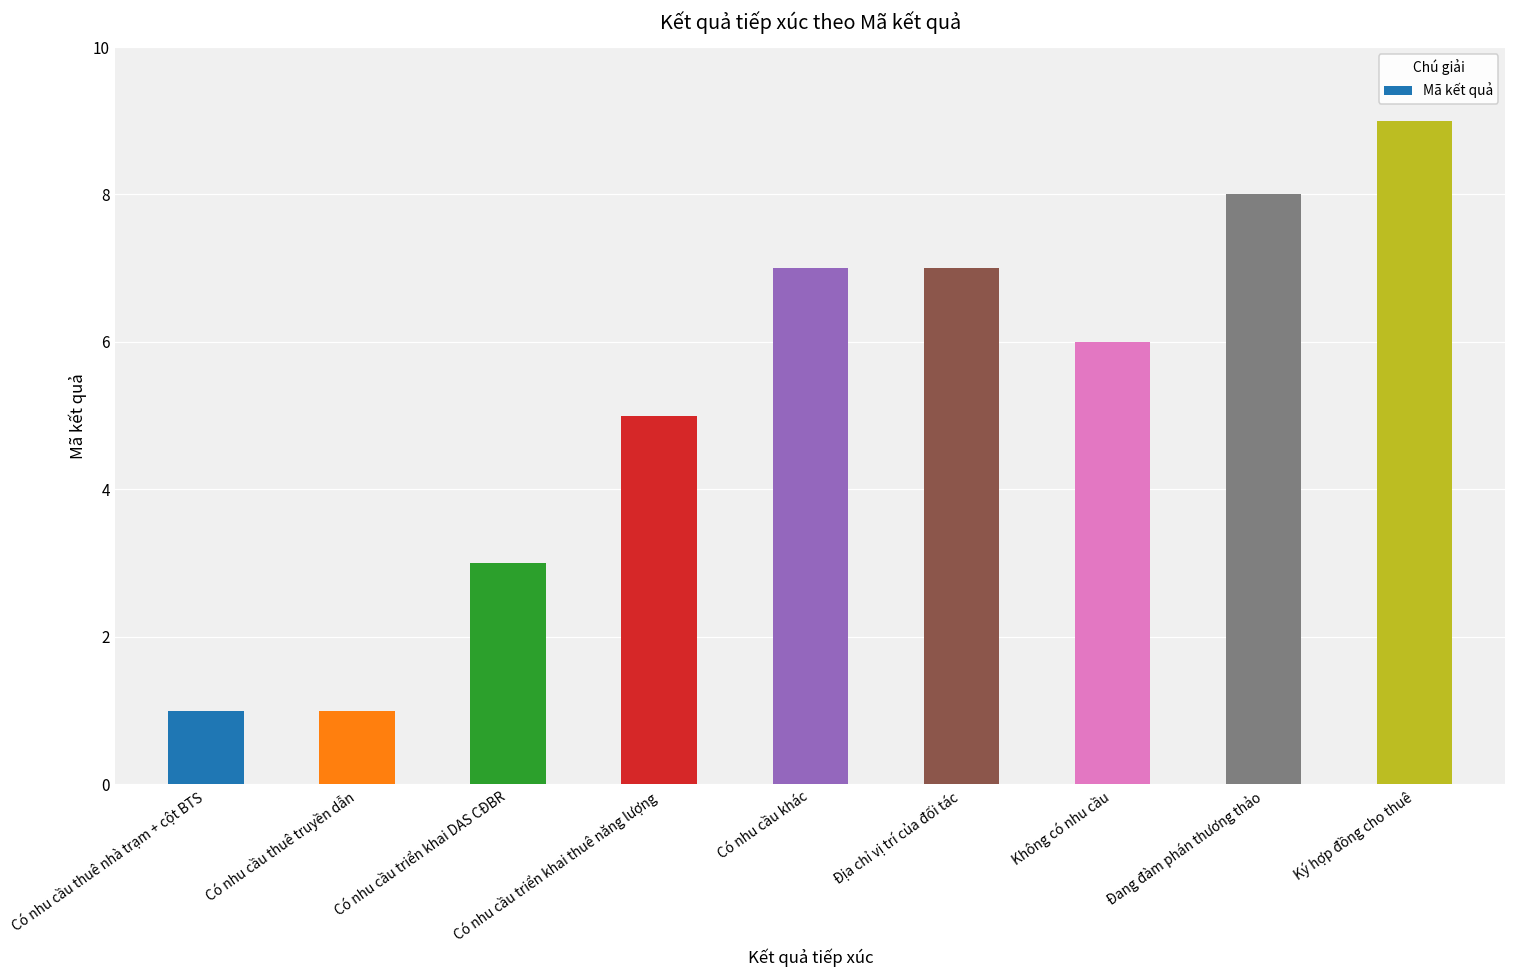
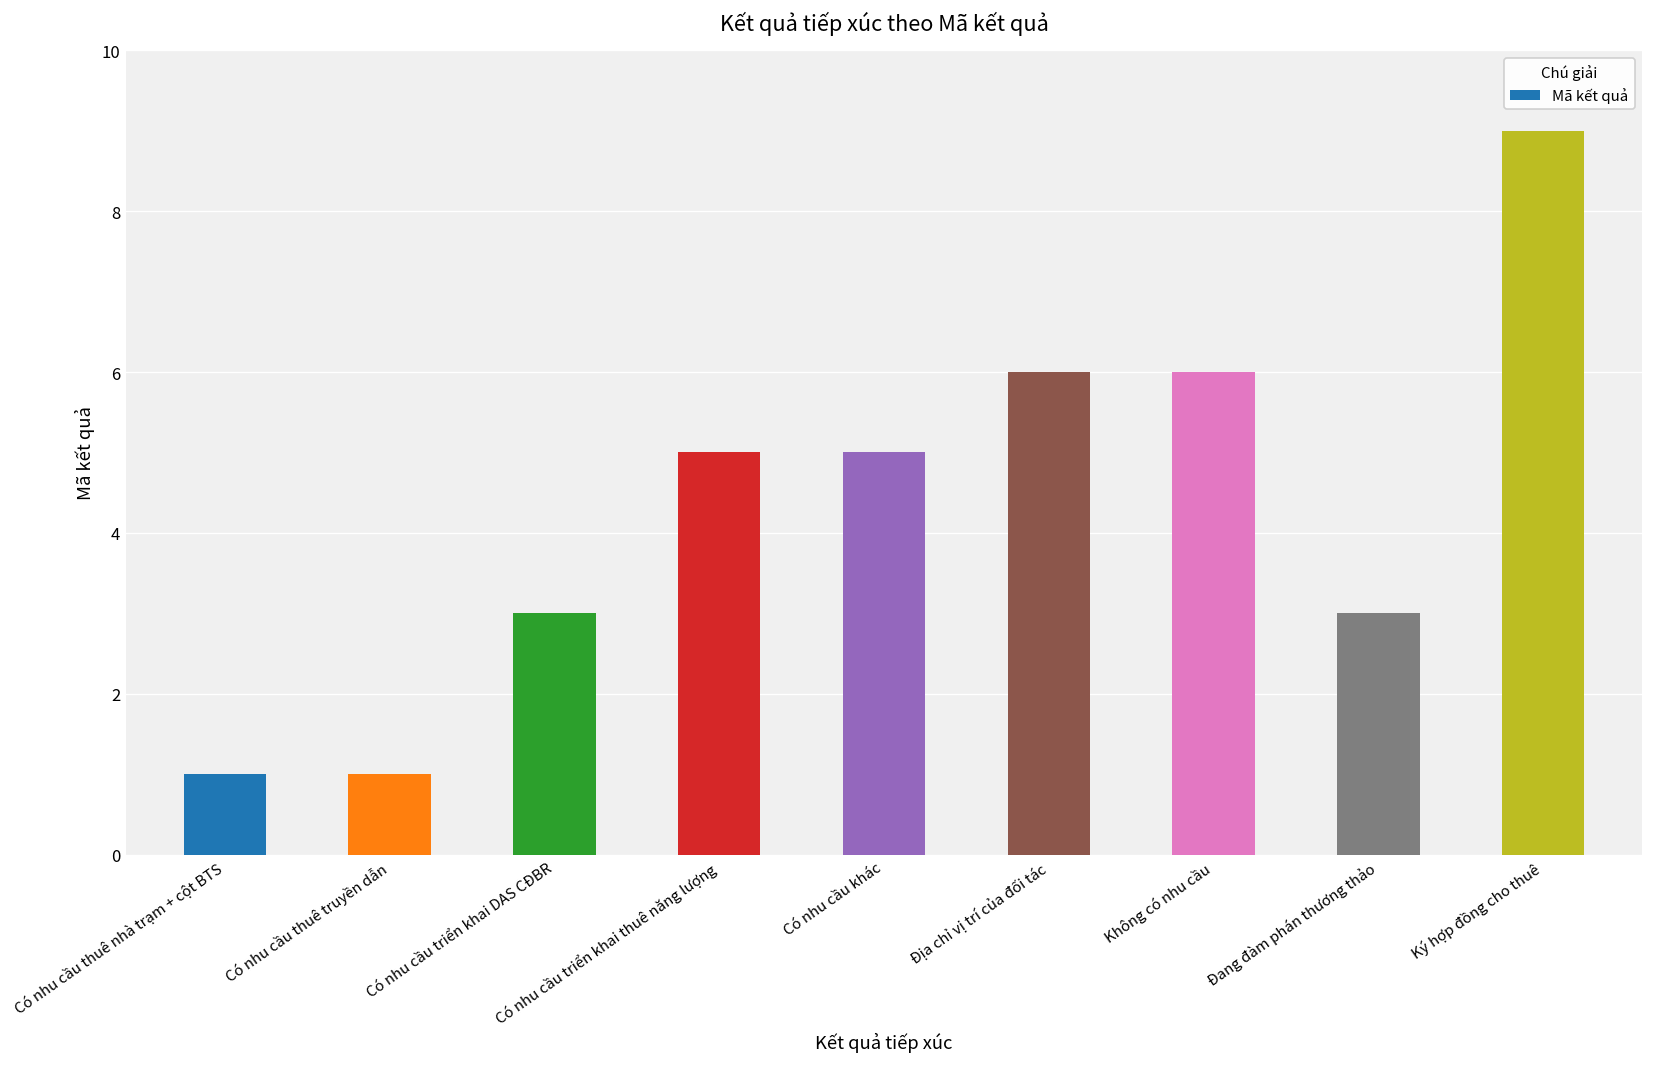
  {
    "Có nhu cầu thuê nhà trạm + cột BTS": 1,
    "Có nhu cầu thuê truyền dẫn": 1,
    "Có nhu cầu triển khai DAS CĐBR": 3,
    "Có nhu cầu triển khai thuê năng lượng": 5,
-   "Có nhu cầu khác": 7,
-   "Địa chỉ vị trí của đối tác": 7,
+   "Có nhu cầu khác": 5,
+   "Địa chỉ vị trí của đối tác": 6,
    "Không có nhu cầu": 6,
-   "Đang đàm phán thương thảo": 8,
+   "Đang đàm phán thương thảo": 3,
    "Ký hợp đồng cho thuê": 9
  }
